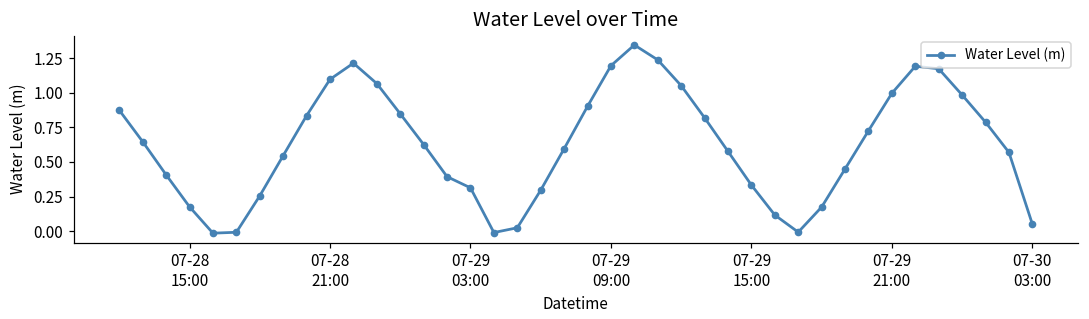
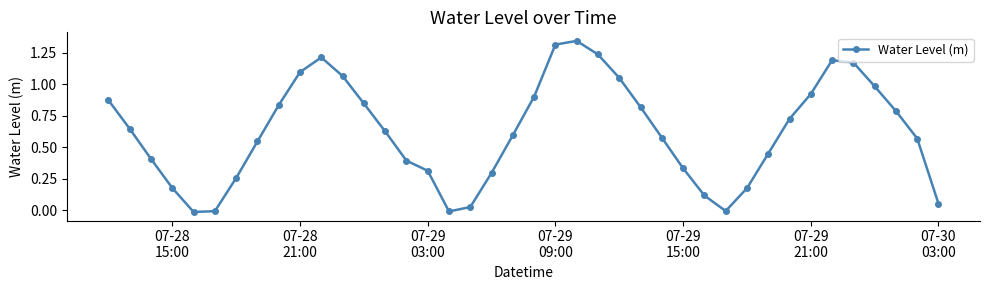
  {
    "07-28 15:00": 0.18,
    "07-28 21:00": 1.10,
    "07-29 03:00": 0.31,
-   "07-29 09:00": 1.20,
+   "07-29 09:00": 1.32,
    "07-29 15:00": 0.33,
-   "07-29 21:00": 1.00,
+   "07-29 21:00": 0.92,
    "07-30 03:00": 0.05
  }
